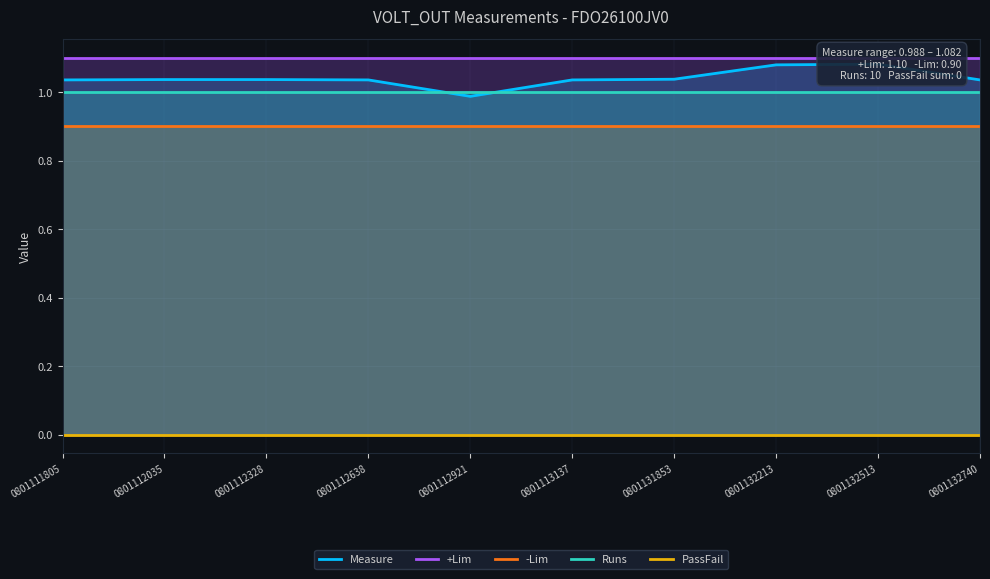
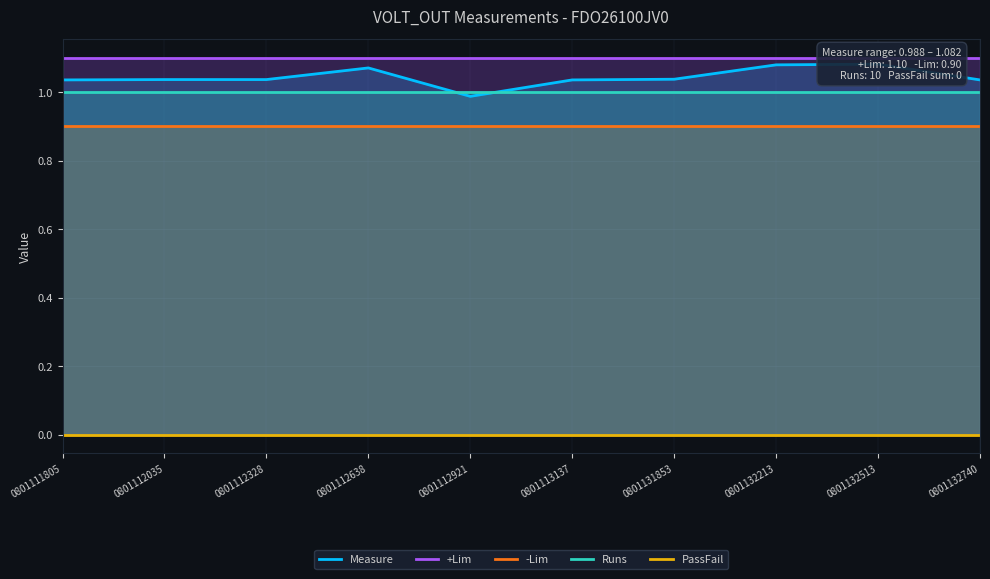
  {
    "Measure": {
      "0801111805": 1.04,
      "0801112035": 1.04,
      "0801112328": 1.04,
-     "0801112638": 1.04,
+     "0801112638": 1.07,
      "0801112921": 0.99,
      "0801113137": 1.04,
      "0801131853": 1.04,
      "0801132213": 1.08,
      "0801132740": 1.04
    },
    "+Lim": {
      "0801111805": 1.10,
      "0801112035": 1.10,
      "0801112328": 1.10,
      "0801112638": 1.10,
      "0801112921": 1.10,
      "0801113137": 1.10,
      "0801131853": 1.10,
      "0801132213": 1.10,
      "0801132740": 1.10
    },
    "-Lim": {
      "0801111805": 0.90,
      "0801112035": 0.90,
      "0801112328": 0.90,
      "0801112638": 0.90,
      "0801112921": 0.90,
      "0801113137": 0.90,
      "0801131853": 0.90,
      "0801132213": 0.90,
      "0801132513": 0.90,
      "0801132740": 0.90
    },
    "Runs": {
      "0801111805": 1.00,
      "0801112035": 1.00,
      "0801112328": 1.00,
      "0801112638": 1.00,
      "0801112921": 1.00,
      "0801113137": 1.00,
      "0801131853": 1.00,
      "0801132213": 1.00,
      "0801132513": 1.00,
      "0801132740": 1.00
    },
    "PassFail": {
      "0801111805": 0.00,
      "0801112035": 0.00,
      "0801112328": 0.00,
      "0801112638": 0.00,
      "0801112921": 0.00,
      "0801113137": 0.00,
      "0801131853": 0.00,
      "0801132213": 0.00,
      "0801132513": 0.00,
      "0801132740": 0.00
    }
  }
